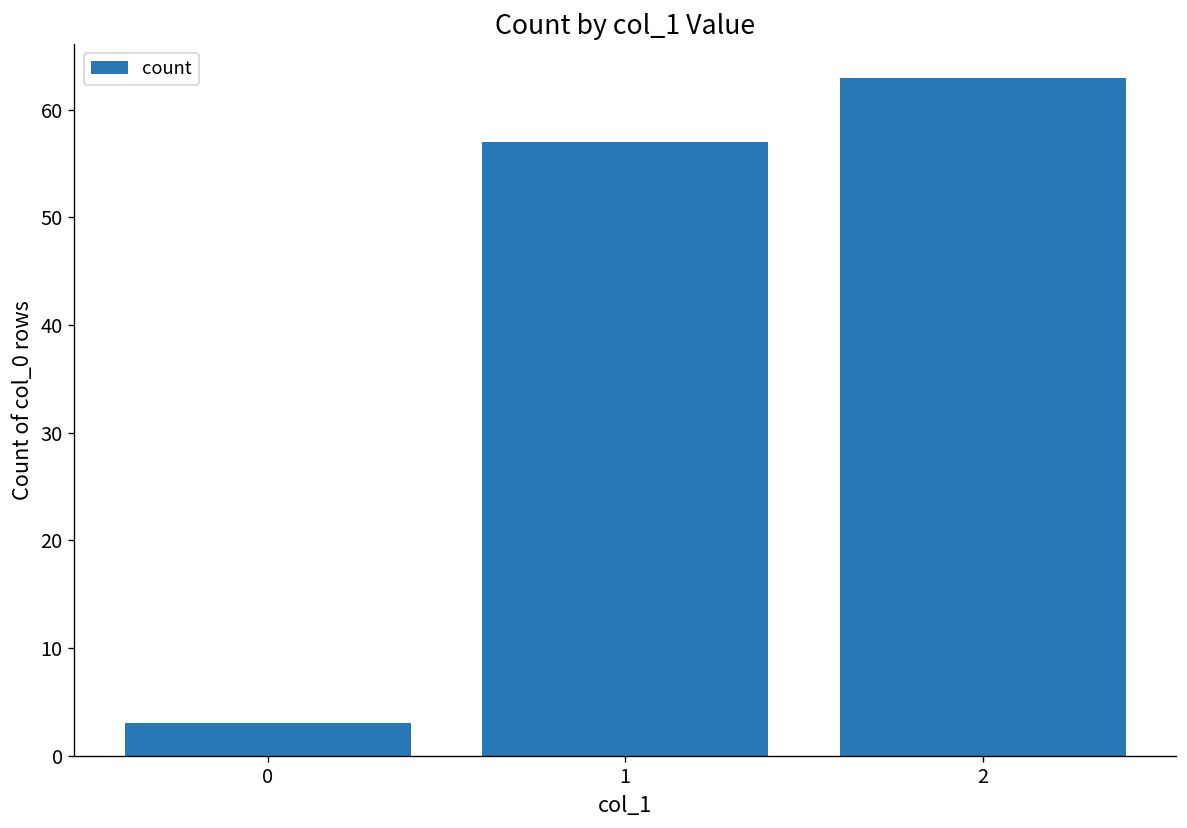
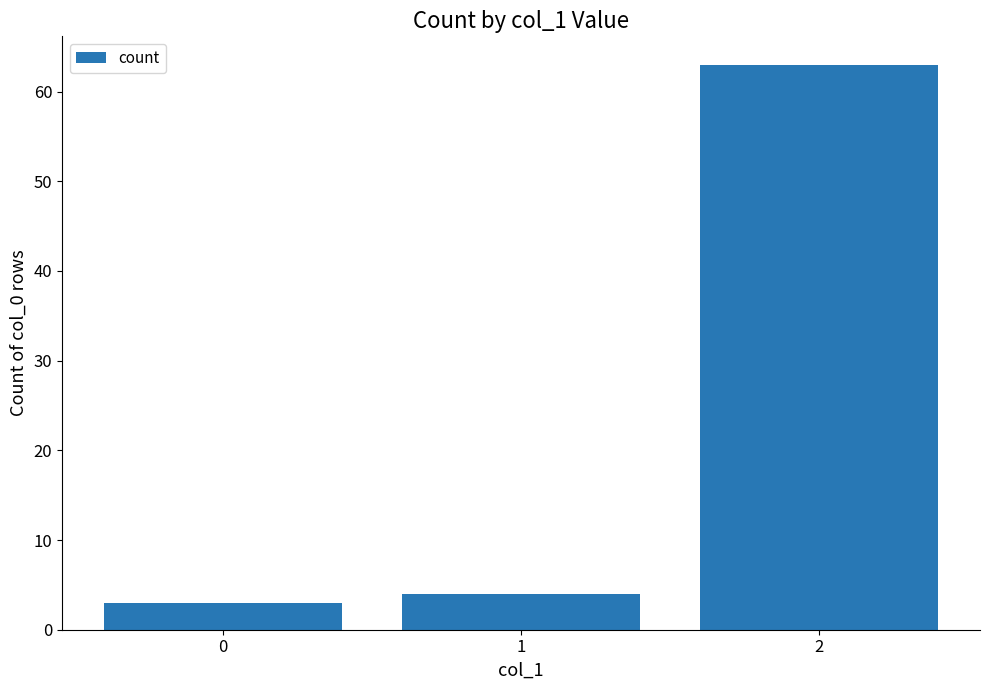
  {
    "0": 3,
-   "1": 57,
+   "1": 4,
    "2": 63
  }
